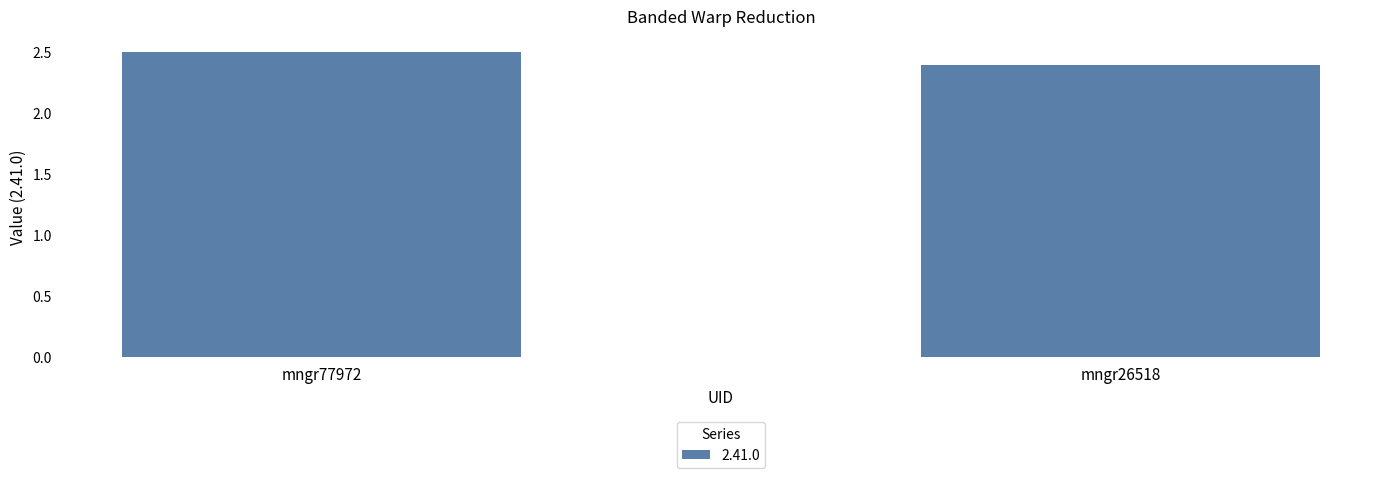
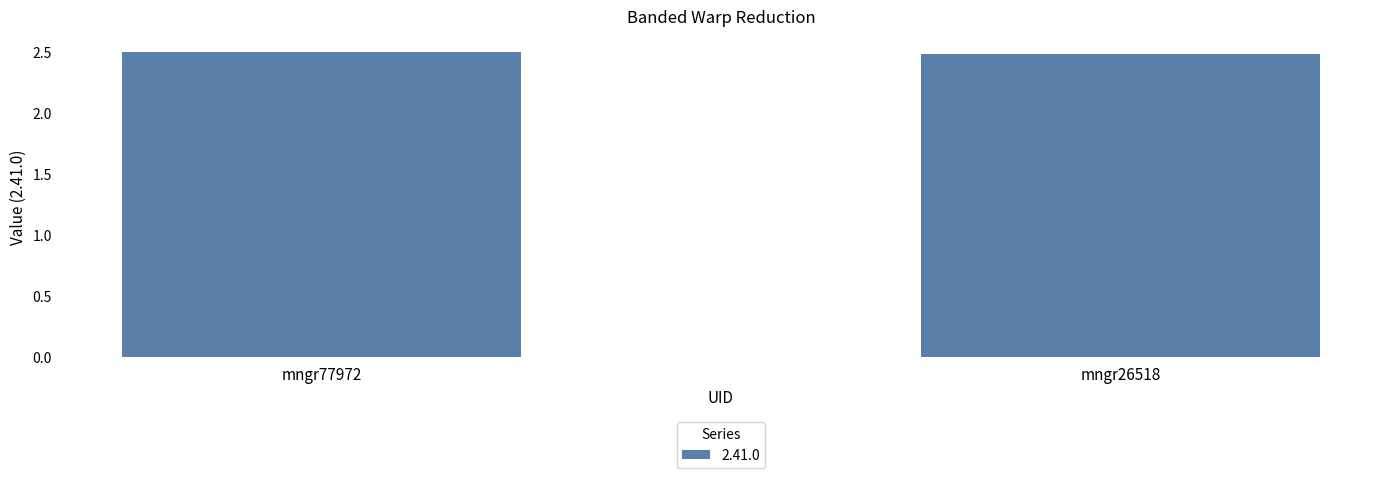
  {
    "mngr77972": 2.50,
-   "mngr26518": 2.39
+   "mngr26518": 2.48
  }
